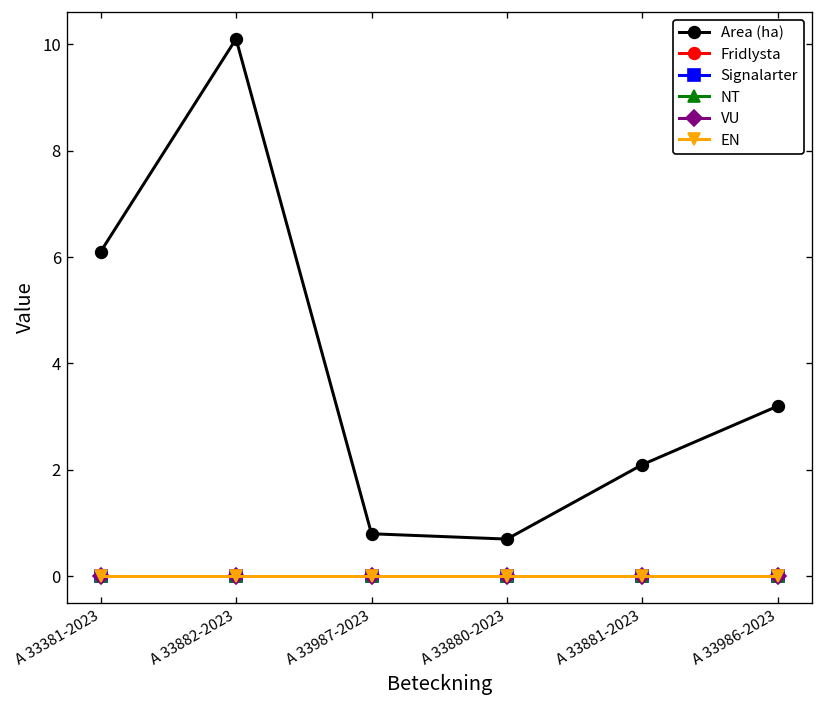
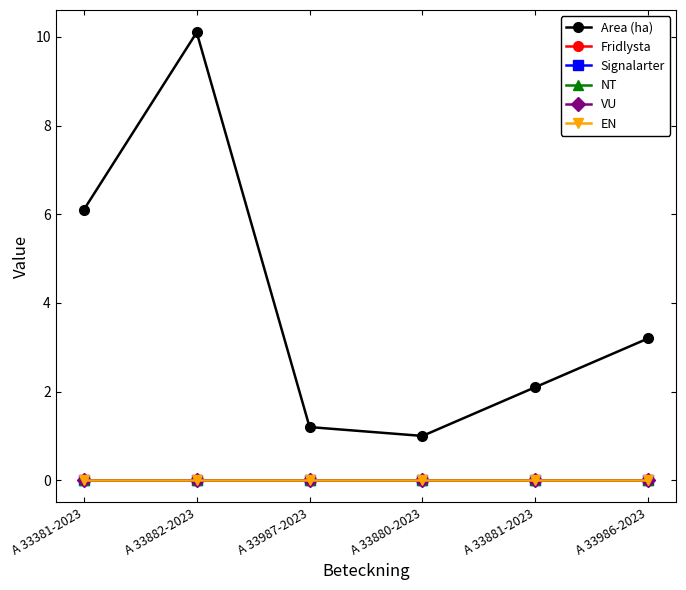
  {
    "Area (ha)": {
      "A 33381-2023": 6.1,
      "A 33882-2023": 10.1,
-     "A 33987-2023": 0.8,
-     "A 33880-2023": 0.7,
+     "A 33987-2023": 1.2,
+     "A 33880-2023": 1.0,
      "A 33881-2023": 2.1,
      "A 33986-2023": 3.2
    },
    "EN": {
      "A 33381-2023": 0.0,
      "A 33882-2023": 0.0,
      "A 33987-2023": 0.0,
      "A 33880-2023": 0.0,
      "A 33881-2023": 0.0,
      "A 33986-2023": 0.0
    }
  }
